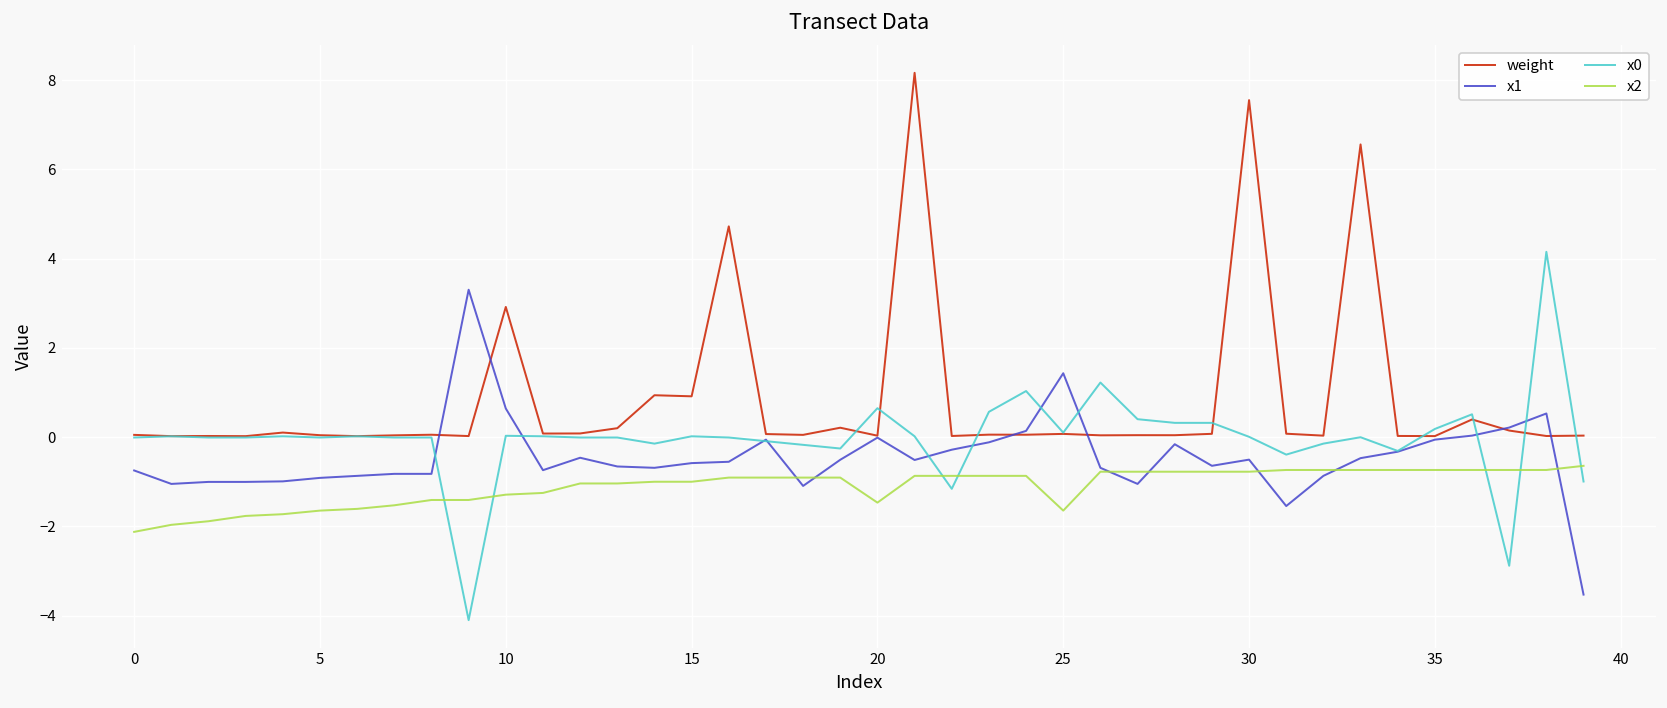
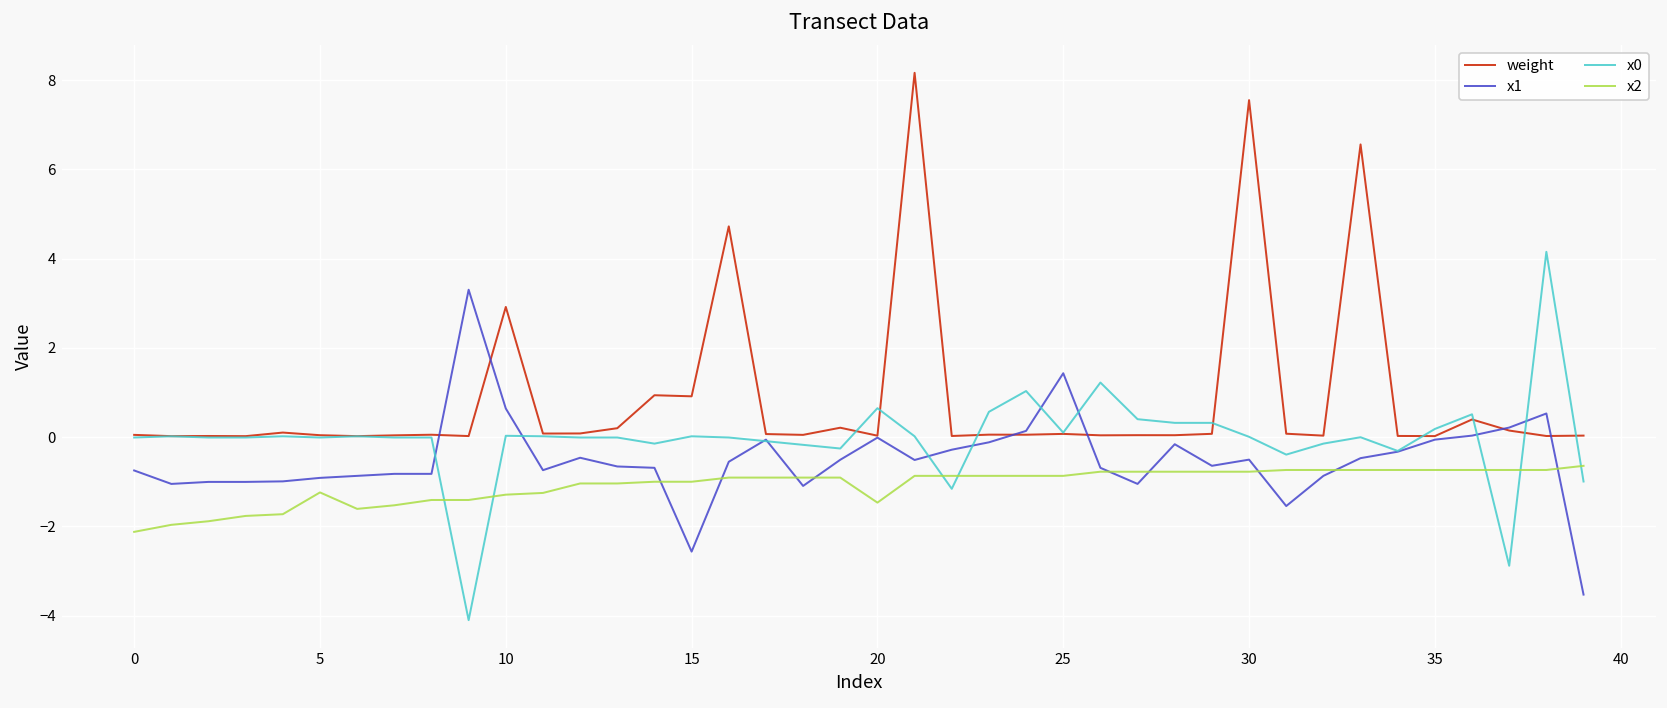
  {
    "weight": {
      "10": 2.9,
      "15": 0.9,
      "30": 7.6,
      "35": 0.0
    },
    "x1": {
      "0": -0.7,
      "5": -0.9,
      "10": 0.6,
-     "15": -0.6,
+     "15": -2.6,
      "25": 1.4,
      "30": -0.5,
      "35": -0.1
    },
    "x0": {
      "10": 0.0,
      "15": 0.0,
      "20": 0.7,
      "30": 0.0,
      "35": 0.2
    },
    "x2": {
      "0": -2.1,
-     "5": -1.6,
+     "5": -1.2,
      "10": -1.3,
      "15": -1.0,
      "20": -1.5,
-     "25": -1.6,
+     "25": -0.9,
      "30": -0.8,
      "35": -0.7
    }
  }
